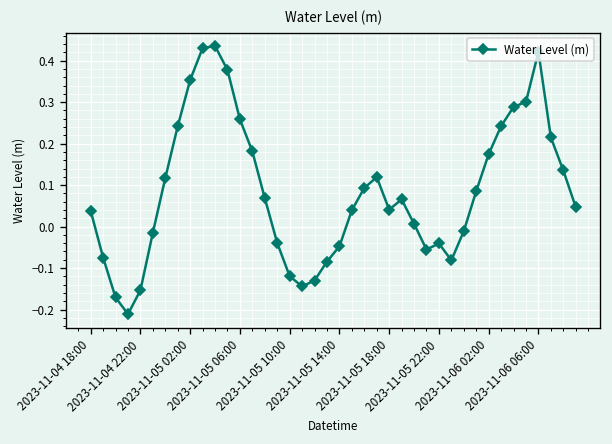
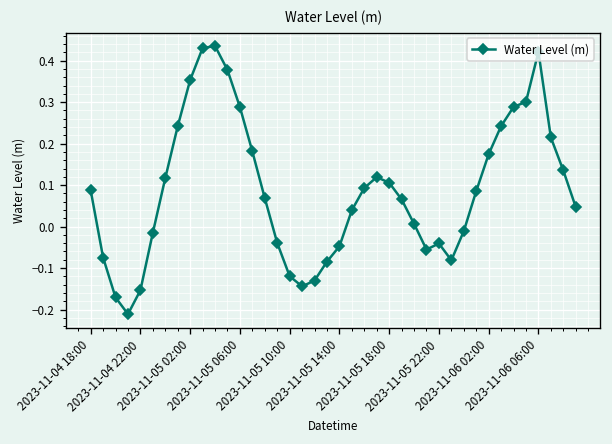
  {
-   "2023-11-04 18:00": 0.04,
+   "2023-11-04 18:00": 0.09,
    "2023-11-04 22:00": -0.15,
    "2023-11-05 02:00": 0.35,
-   "2023-11-05 06:00": 0.26,
+   "2023-11-05 06:00": 0.29,
    "2023-11-05 10:00": -0.12,
    "2023-11-05 14:00": -0.05,
-   "2023-11-05 18:00": 0.04,
+   "2023-11-05 18:00": 0.11,
    "2023-11-05 22:00": -0.04,
    "2023-11-06 02:00": 0.17
  }
